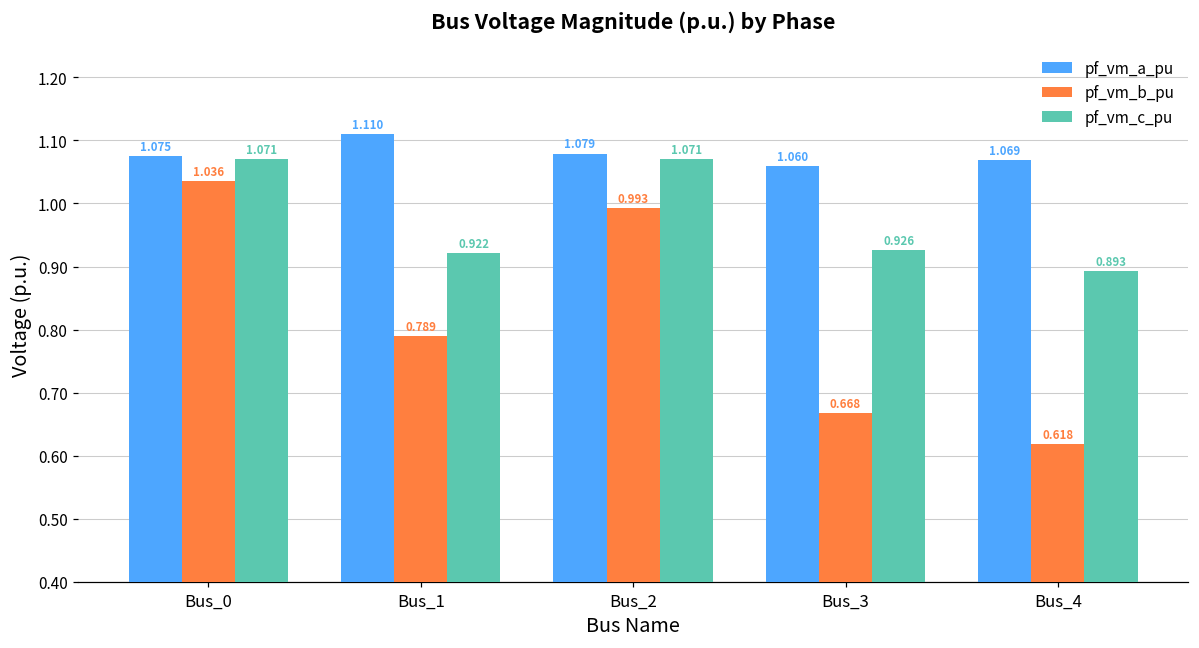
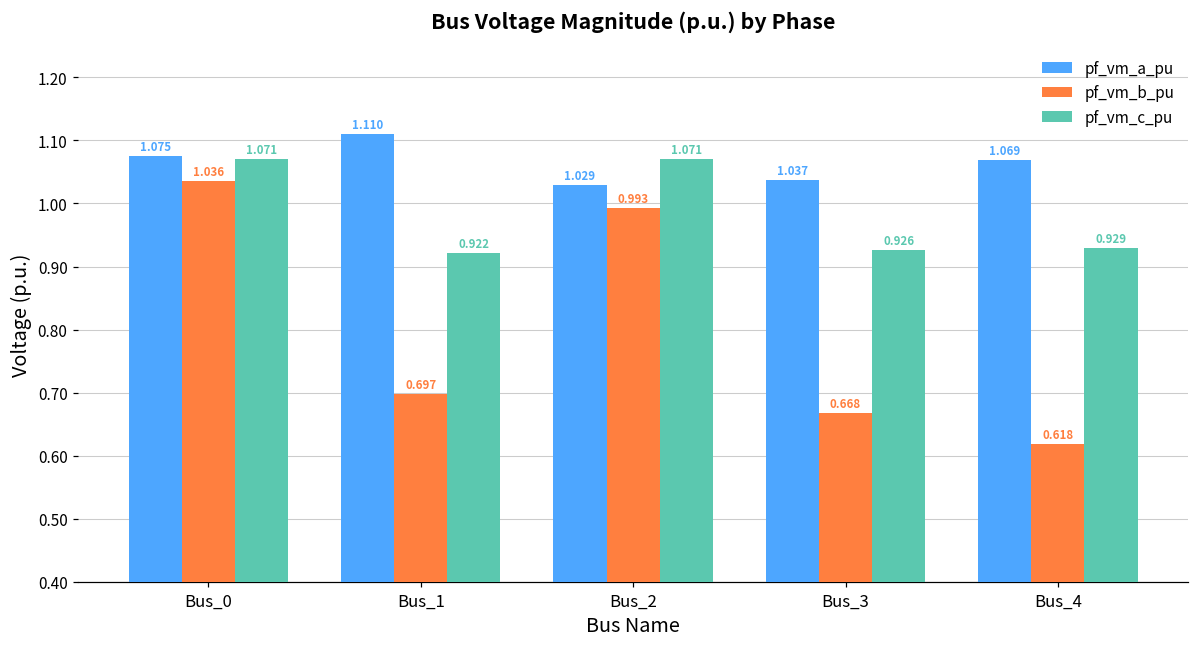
  {
    "pf_vm_a_pu": {
      "Bus_0": 1.075,
      "Bus_1": 1.110,
-     "Bus_2": 1.079,
-     "Bus_3": 1.060,
+     "Bus_2": 1.029,
+     "Bus_3": 1.037,
      "Bus_4": 1.069
    },
    "pf_vm_b_pu": {
      "Bus_0": 1.036,
-     "Bus_1": 0.789,
+     "Bus_1": 0.697,
      "Bus_2": 0.993,
      "Bus_3": 0.668,
      "Bus_4": 0.618
    },
    "pf_vm_c_pu": {
      "Bus_0": 1.071,
      "Bus_1": 0.922,
      "Bus_2": 1.071,
      "Bus_3": 0.926,
-     "Bus_4": 0.893
+     "Bus_4": 0.929
    }
  }
